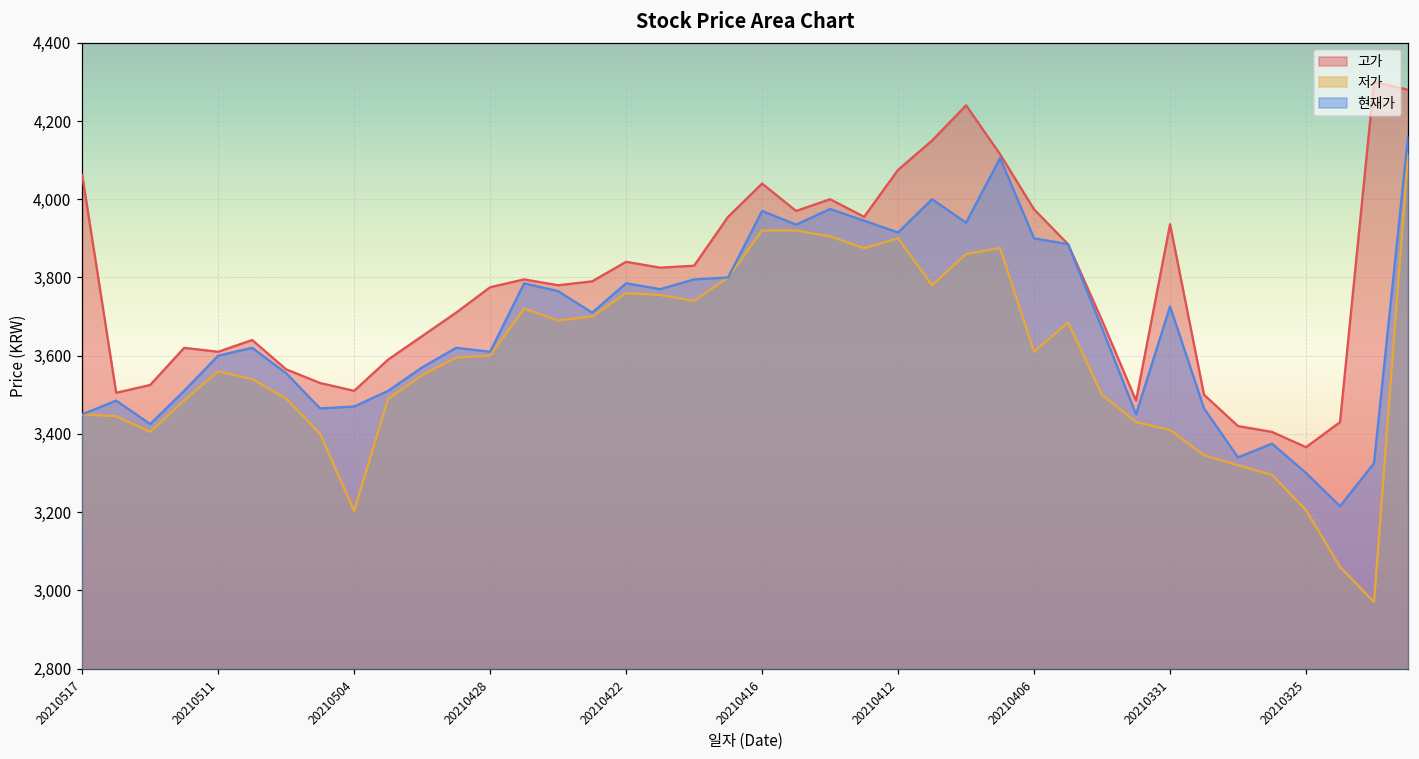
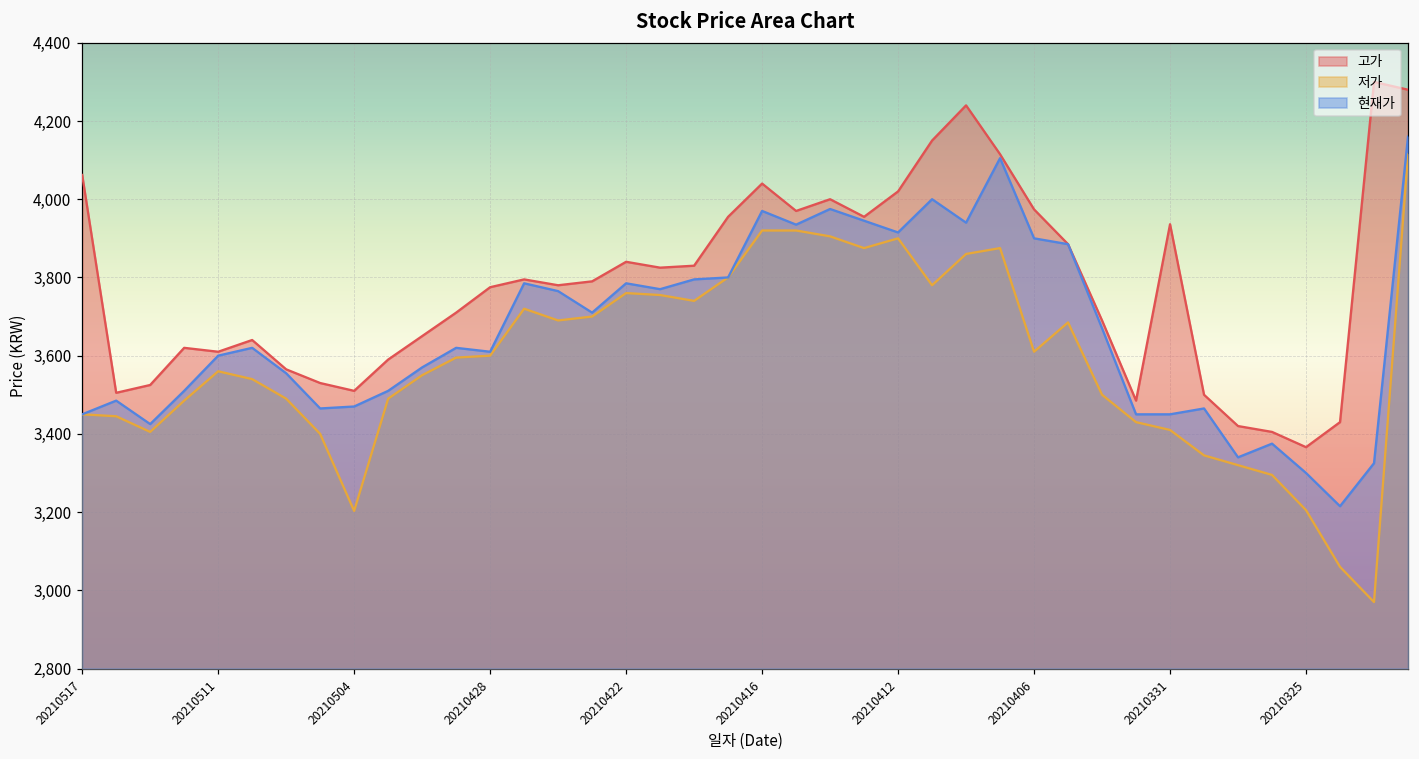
  {
    "고가": {
      "20210517": "4,060",
      "20210511": "3,610",
      "20210504": "3,510",
      "20210428": "3,780",
      "20210422": "3,840",
      "20210416": "4,040",
-     "20210412": "4,080",
+     "20210412": "4,020",
      "20210406": "3,970",
      "20210331": "3,940",
      "20210325": "3,370"
    },
    "저가": {
      "20210511": "3,560",
      "20210504": "3,200",
      "20210428": "3,600",
      "20210422": "3,760",
      "20210416": "3,920",
      "20210412": "3,900",
      "20210406": "3,610",
      "20210331": "3,410",
      "20210325": "3,210"
    },
    "현재가": {
      "20210511": "3,600",
      "20210504": "3,470",
      "20210428": "3,610",
      "20210422": "3,790",
      "20210416": "3,970",
      "20210412": "3,920",
      "20210406": "3,900",
-     "20210331": "3,730",
+     "20210331": "3,450",
      "20210325": "3,300"
    }
  }
